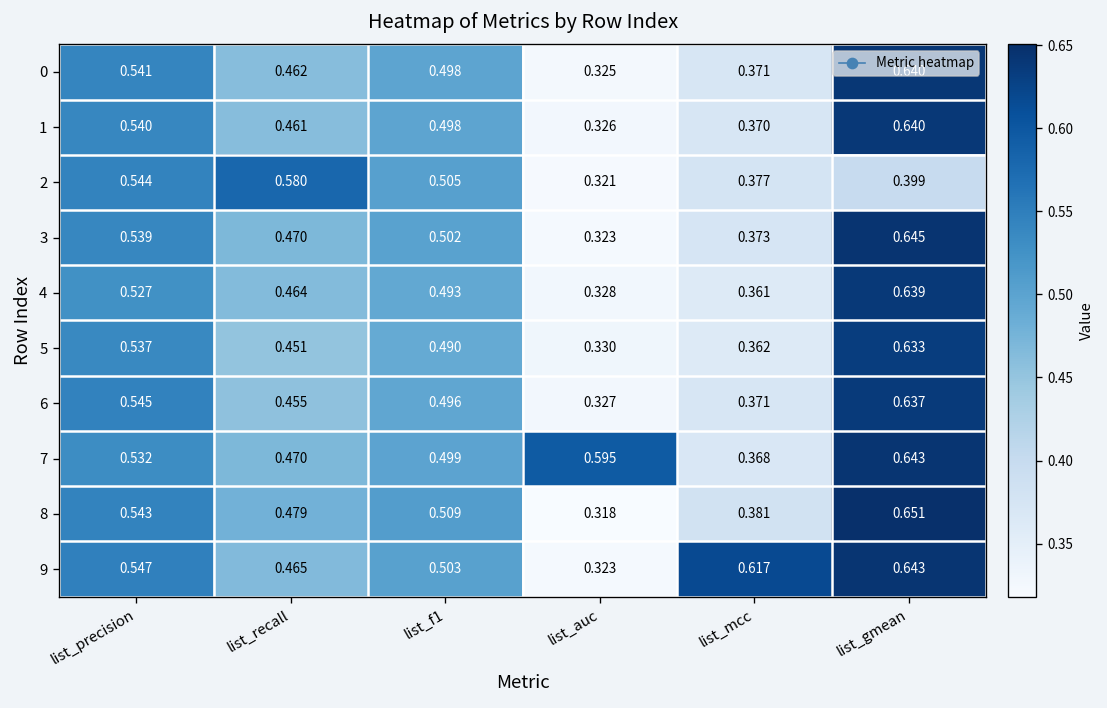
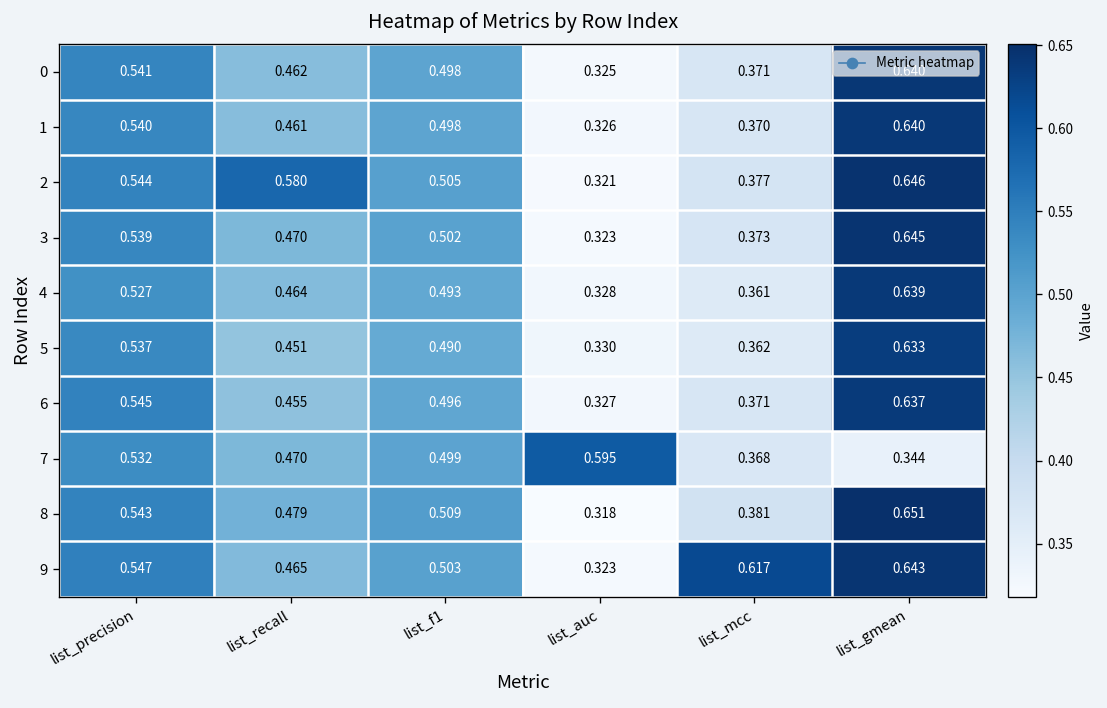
  {
    "0": {
      "list_precision": 0.541,
      "list_recall": 0.462,
      "list_f1": 0.498,
      "list_auc": 0.325,
      "list_mcc": 0.371
    },
    "1": {
      "list_precision": 0.540,
      "list_recall": 0.461,
      "list_f1": 0.498,
      "list_auc": 0.326,
      "list_mcc": 0.370,
      "list_gmean": 0.640
    },
    "2": {
      "list_precision": 0.544,
      "list_recall": 0.580,
      "list_f1": 0.505,
      "list_auc": 0.321,
      "list_mcc": 0.377,
-     "list_gmean": 0.399
+     "list_gmean": 0.646
    },
    "3": {
      "list_precision": 0.539,
      "list_recall": 0.470,
      "list_f1": 0.502,
      "list_auc": 0.323,
      "list_mcc": 0.373,
      "list_gmean": 0.645
    },
    "4": {
      "list_precision": 0.527,
      "list_recall": 0.464,
      "list_f1": 0.493,
      "list_auc": 0.328,
      "list_mcc": 0.361,
      "list_gmean": 0.639
    },
    "5": {
      "list_precision": 0.537,
      "list_recall": 0.451,
      "list_f1": 0.490,
      "list_auc": 0.330,
      "list_mcc": 0.362,
      "list_gmean": 0.633
    },
    "6": {
      "list_precision": 0.545,
      "list_recall": 0.455,
      "list_f1": 0.496,
      "list_auc": 0.327,
      "list_mcc": 0.371,
      "list_gmean": 0.637
    },
    "7": {
      "list_precision": 0.532,
      "list_recall": 0.470,
      "list_f1": 0.499,
      "list_auc": 0.595,
      "list_mcc": 0.368,
-     "list_gmean": 0.643
+     "list_gmean": 0.344
    },
    "8": {
      "list_precision": 0.543,
      "list_recall": 0.479,
      "list_f1": 0.509,
      "list_auc": 0.318,
      "list_mcc": 0.381,
      "list_gmean": 0.651
    },
    "9": {
      "list_precision": 0.547,
      "list_recall": 0.465,
      "list_f1": 0.503,
      "list_auc": 0.323,
      "list_mcc": 0.617,
      "list_gmean": 0.643
    }
  }
